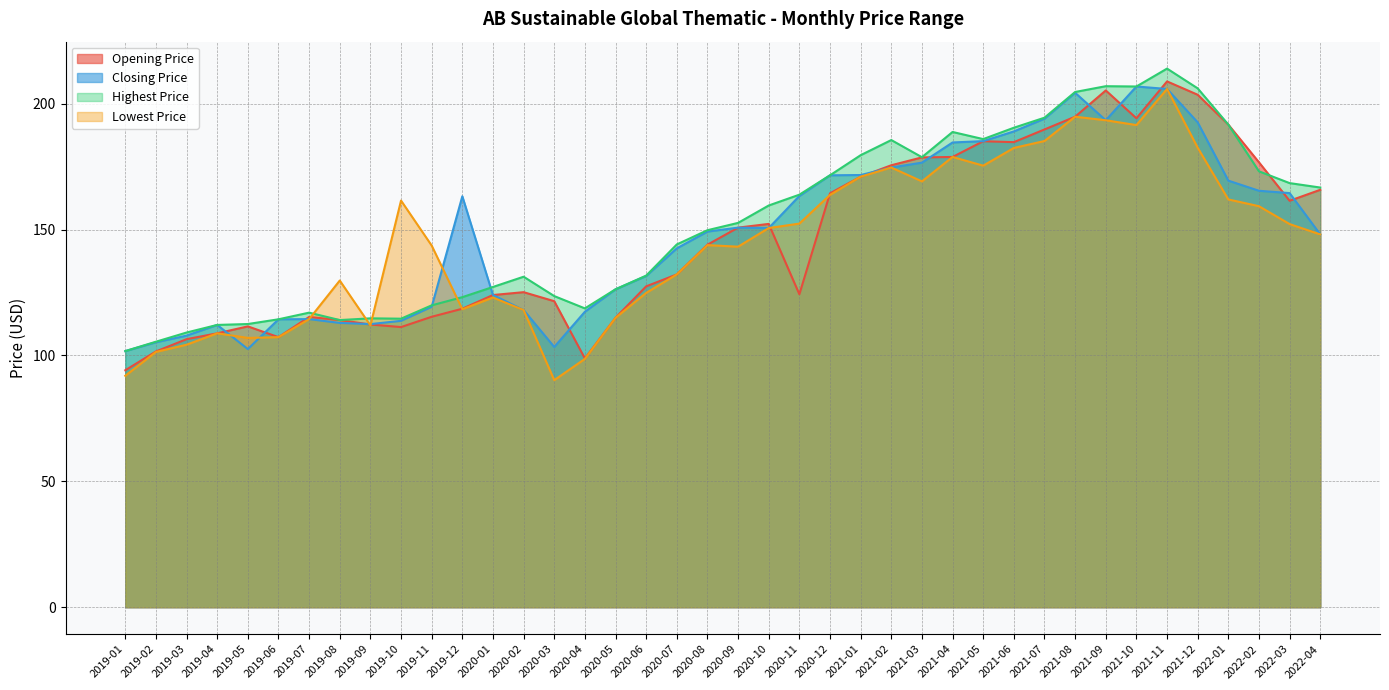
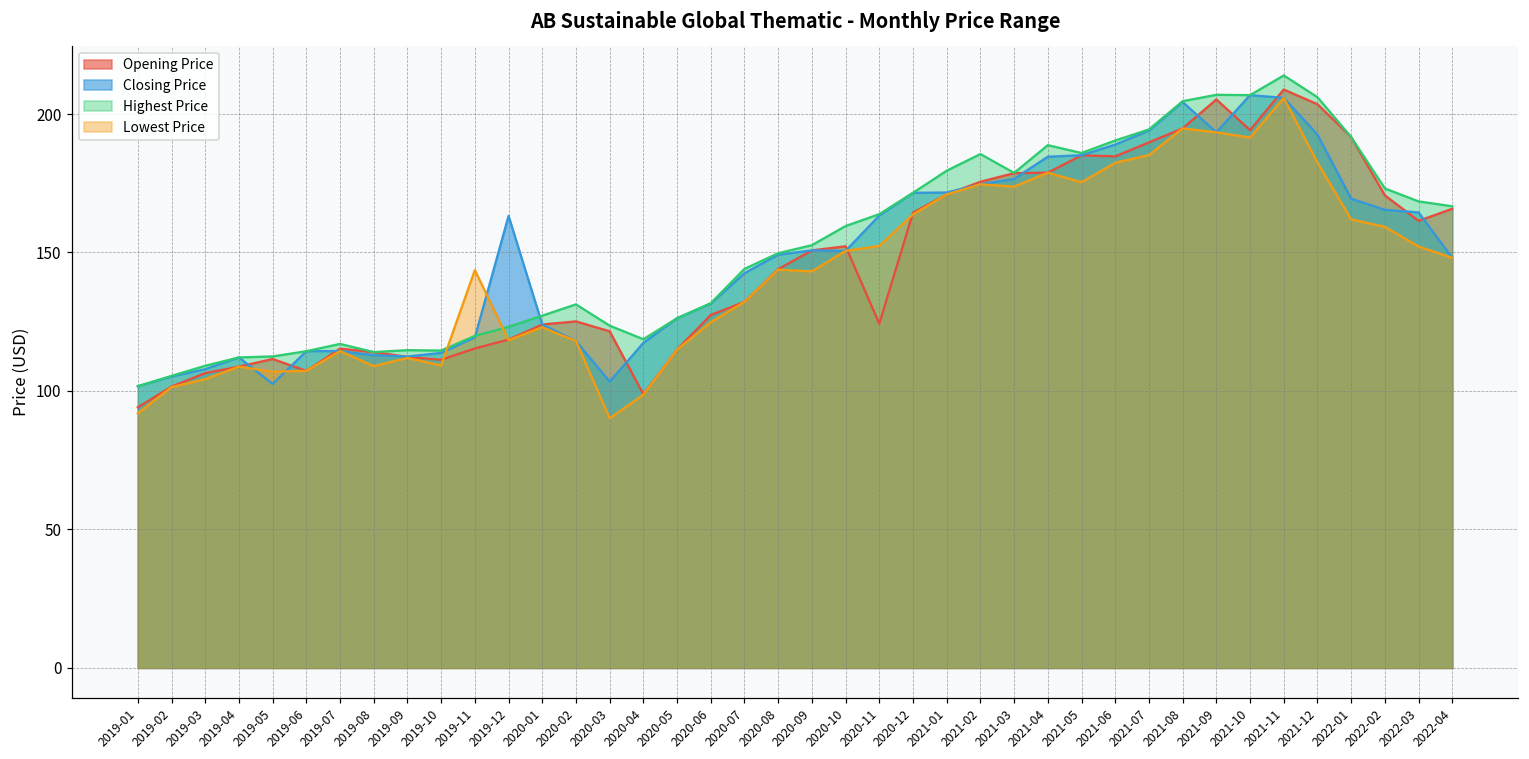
  {
    "Opening Price": {
      "2019-01": 94,
      "2019-03": 106,
      "2019-10": 111,
      "2019-11": 115,
      "2020-02": 125,
      "2020-03": 122,
      "2020-06": 127,
      "2020-10": 152,
      "2020-11": 124,
      "2021-06": 185,
      "2021-07": 190,
      "2021-09": 205,
      "2021-10": 194,
      "2021-11": 209,
      "2021-12": 204,
-     "2022-02": 177,
+     "2022-02": 171,
      "2022-03": 161
    },
    "Closing Price": {
      "2019-03": 108,
      "2019-05": 103,
      "2019-08": 113,
      "2019-12": 163,
      "2020-03": 103,
      "2020-04": 117,
      "2020-07": 143,
      "2021-03": 177,
      "2021-04": 185,
      "2021-06": 189,
      "2021-12": 193,
      "2022-01": 169,
      "2022-02": 165,
      "2022-03": 164
    },
    "Highest Price": {
      "2019-03": 109,
      "2019-07": 117,
      "2019-09": 115,
      "2019-12": 123,
      "2020-01": 127,
      "2020-02": 131,
      "2020-03": 124,
      "2020-04": 119,
      "2020-07": 144,
      "2020-09": 153,
      "2020-10": 160,
      "2021-01": 180,
      "2021-02": 186,
      "2021-04": 189,
      "2021-06": 190,
      "2021-09": 207,
      "2021-11": 214,
      "2021-12": 206,
      "2022-02": 173,
      "2022-03": 168
    },
    "Lowest Price": {
      "2019-01": 92,
      "2019-03": 104,
      "2019-05": 107,
-     "2019-08": 130,
-     "2019-10": 162,
+     "2019-08": 109,
+     "2019-10": 109,
      "2019-11": 144,
      "2020-03": 90,
      "2020-06": 125,
      "2020-09": 143,
      "2020-11": 152,
-     "2021-03": 169,
+     "2021-03": 174,
      "2021-05": 175,
      "2021-06": 182,
      "2021-07": 185,
      "2021-10": 191,
      "2021-12": 183,
      "2022-01": 162,
      "2022-02": 159,
      "2022-03": 152
    }
  }
